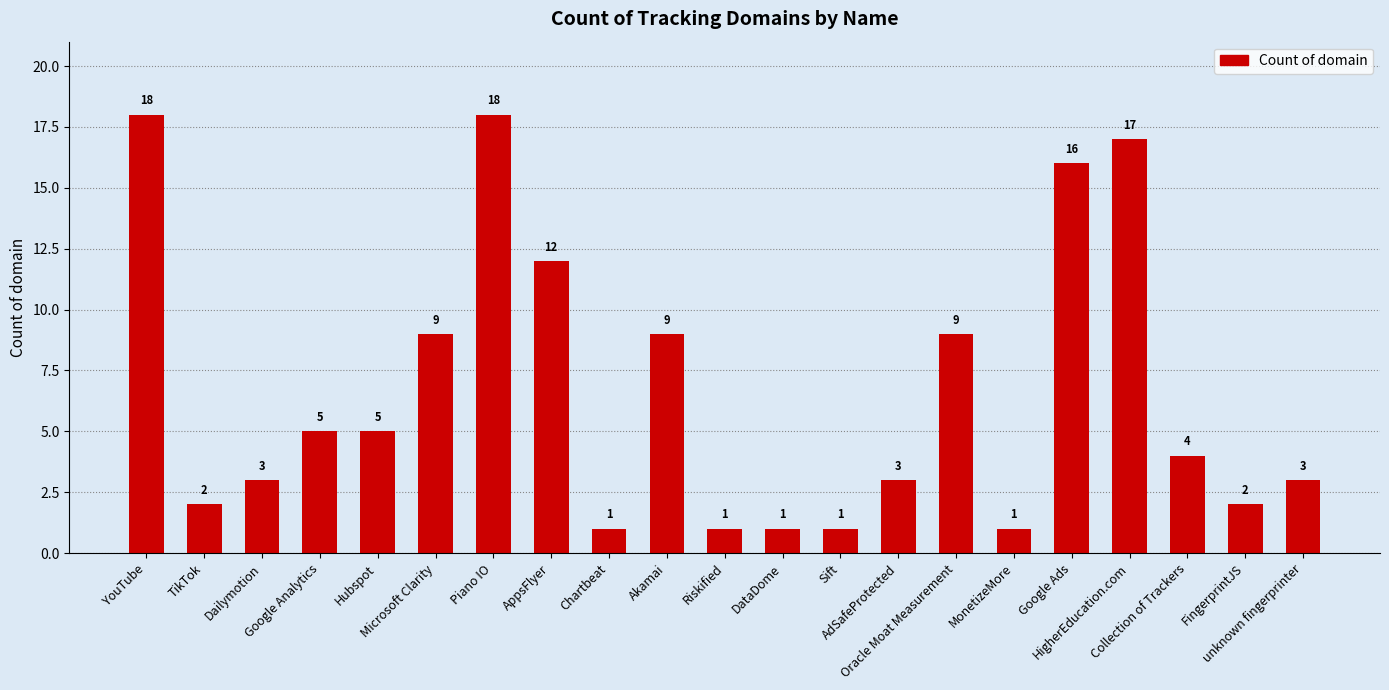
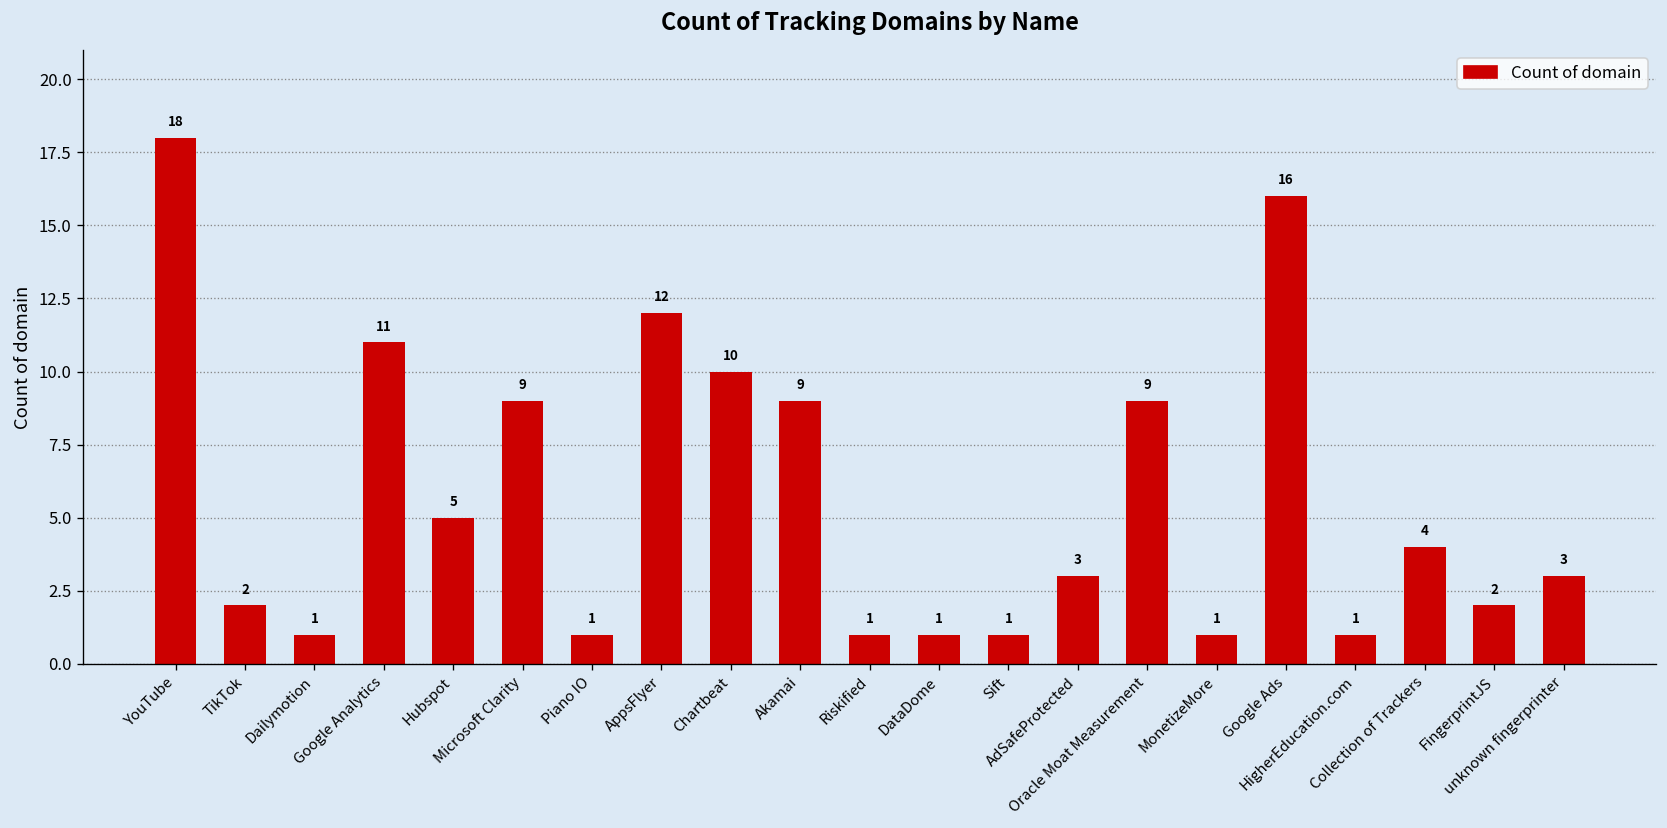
  {
    "YouTube": 18,
    "TikTok": 2,
-   "Dailymotion": 3,
-   "Google Analytics": 5,
+   "Dailymotion": 1,
+   "Google Analytics": 11,
    "Hubspot": 5,
    "Microsoft Clarity": 9,
-   "Piano IO": 18,
+   "Piano IO": 1,
    "AppsFlyer": 12,
-   "Chartbeat": 1,
+   "Chartbeat": 10,
    "Akamai": 9,
    "Riskified": 1,
    "DataDome": 1,
    "Sift": 1,
    "AdSafeProtected": 3,
    "Oracle Moat Measurement": 9,
    "MonetizeMore": 1,
    "Google Ads": 16,
-   "HigherEducation.com": 17,
+   "HigherEducation.com": 1,
    "Collection of Trackers": 4,
    "FingerprintJS": 2,
    "unknown fingerprinter": 3
  }
